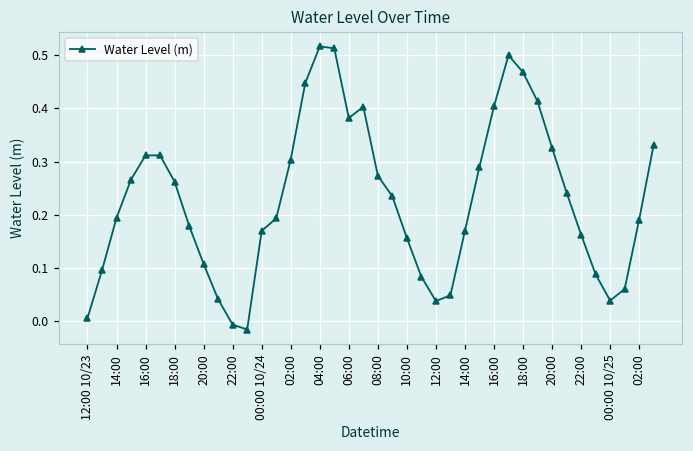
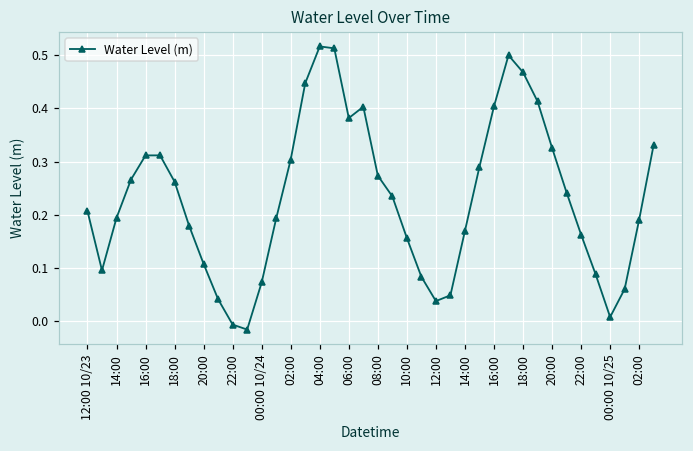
  {
-   "12:00 10/23": 0.00,
-   "00:00 10/24": 0.17,
+   "12:00 10/23": 0.21,
+   "00:00 10/24": 0.07,
    "04:00": 0.52,
    "06:00": 0.38,
    "08:00": 0.27,
    "10:00": 0.16,
    "12:00": 0.04,
-   "00:00 10/25": 0.04
+   "00:00 10/25": 0.01
  }
